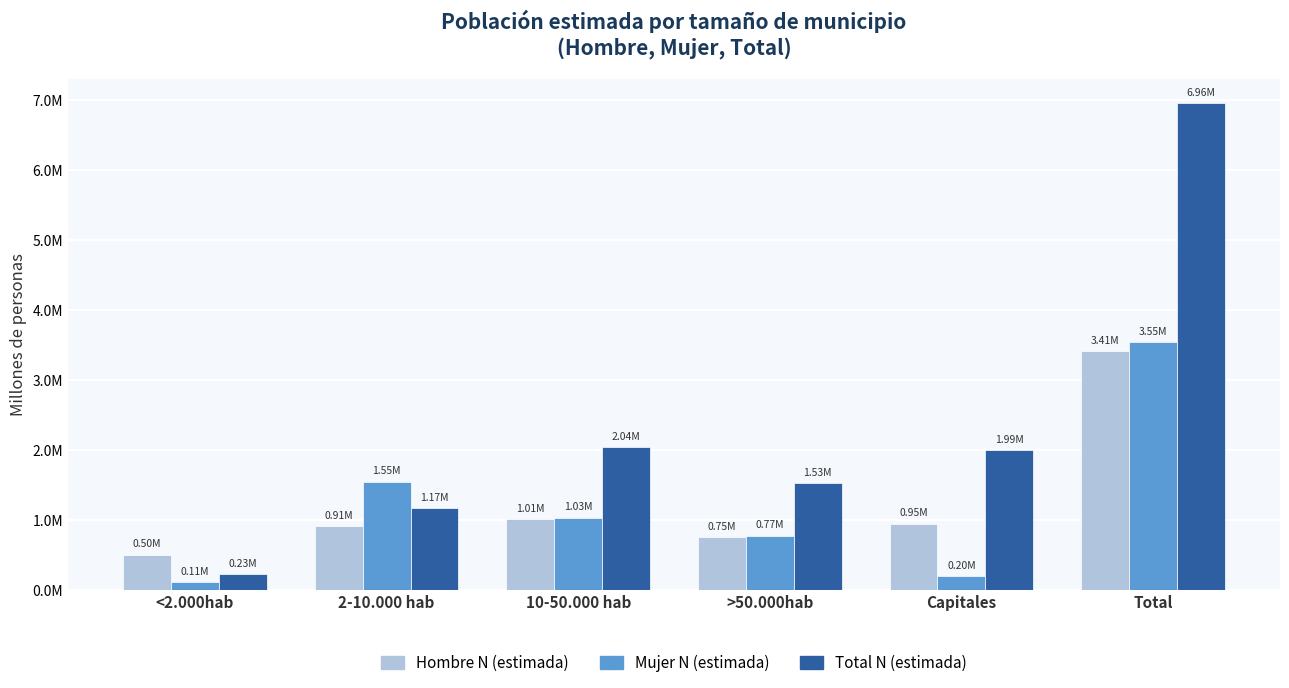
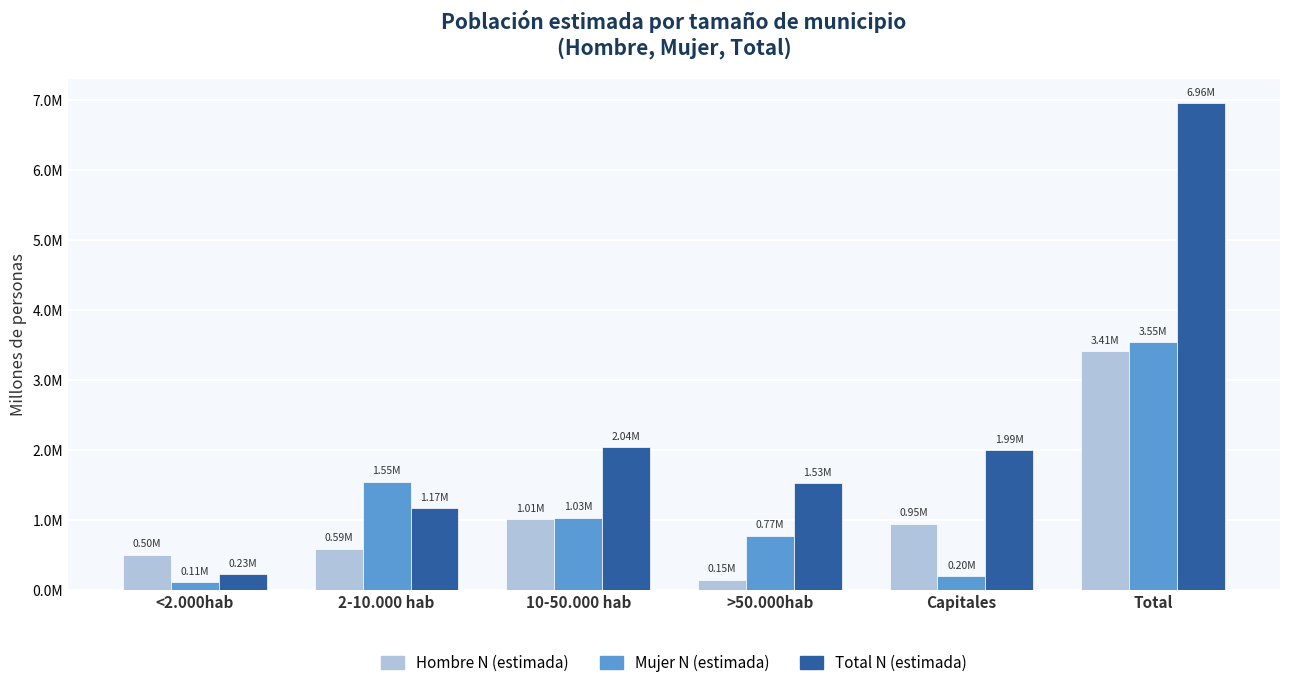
  {
    "Hombre N (estimada)": {
      "<2.000hab": "0.50M",
-     "2-10.000 hab": "0.91M",
+     "2-10.000 hab": "0.59M",
      "10-50.000 hab": "1.01M",
-     ">50.000hab": "0.75M",
+     ">50.000hab": "0.15M",
      "Capitales": "0.95M",
      "Total": "3.41M"
    },
    "Mujer N (estimada)": {
      "<2.000hab": "0.11M",
      "2-10.000 hab": "1.55M",
      "10-50.000 hab": "1.03M",
      ">50.000hab": "0.77M",
      "Capitales": "0.20M",
      "Total": "3.55M"
    },
    "Total N (estimada)": {
      "<2.000hab": "0.23M",
      "2-10.000 hab": "1.17M",
      "10-50.000 hab": "2.04M",
      ">50.000hab": "1.53M",
      "Capitales": "1.99M",
      "Total": "6.96M"
    }
  }
